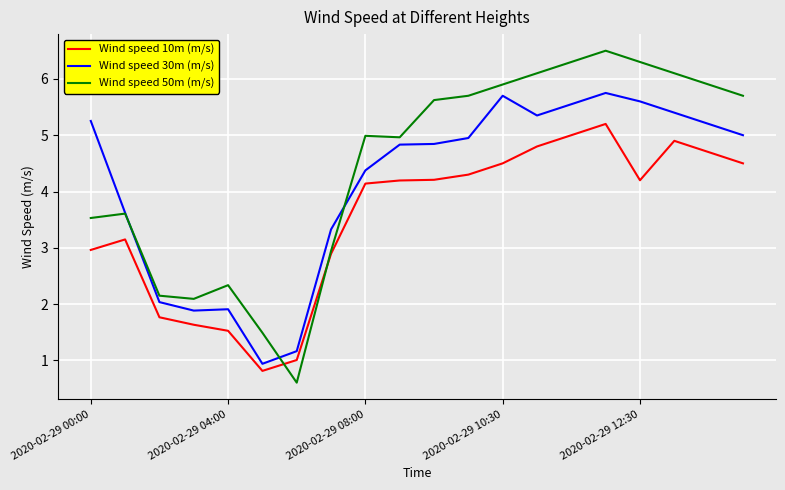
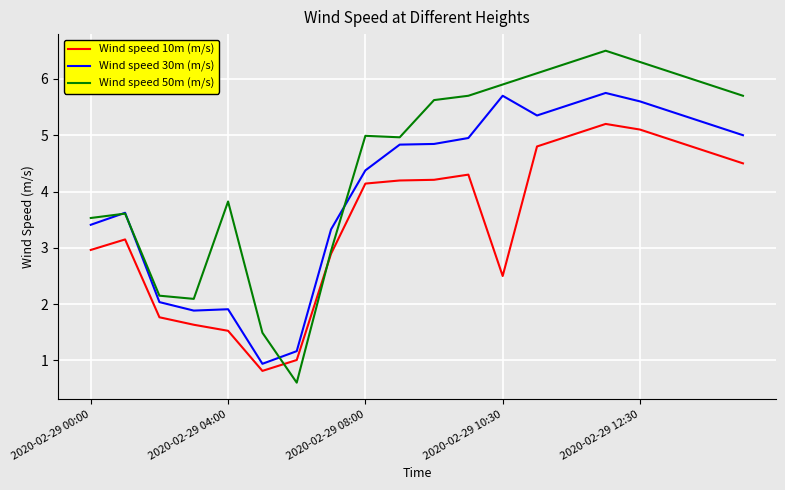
  {
    "Wind speed 10m (m/s)": {
      "2020-02-29 00:00": 3.0,
      "2020-02-29 04:00": 1.5,
      "2020-02-29 08:00": 4.1,
-     "2020-02-29 10:30": 4.5,
-     "2020-02-29 12:30": 4.2
+     "2020-02-29 10:30": 2.5,
+     "2020-02-29 12:30": 5.1
    },
    "Wind speed 30m (m/s)": {
-     "2020-02-29 00:00": 5.3,
+     "2020-02-29 00:00": 3.4,
      "2020-02-29 04:00": 1.9,
      "2020-02-29 08:00": 4.4,
      "2020-02-29 10:30": 5.7,
      "2020-02-29 12:30": 5.6
    },
    "Wind speed 50m (m/s)": {
      "2020-02-29 00:00": 3.5,
-     "2020-02-29 04:00": 2.3,
+     "2020-02-29 04:00": 3.8,
      "2020-02-29 08:00": 5.0,
      "2020-02-29 10:30": 5.9,
      "2020-02-29 12:30": 6.3
    }
  }
